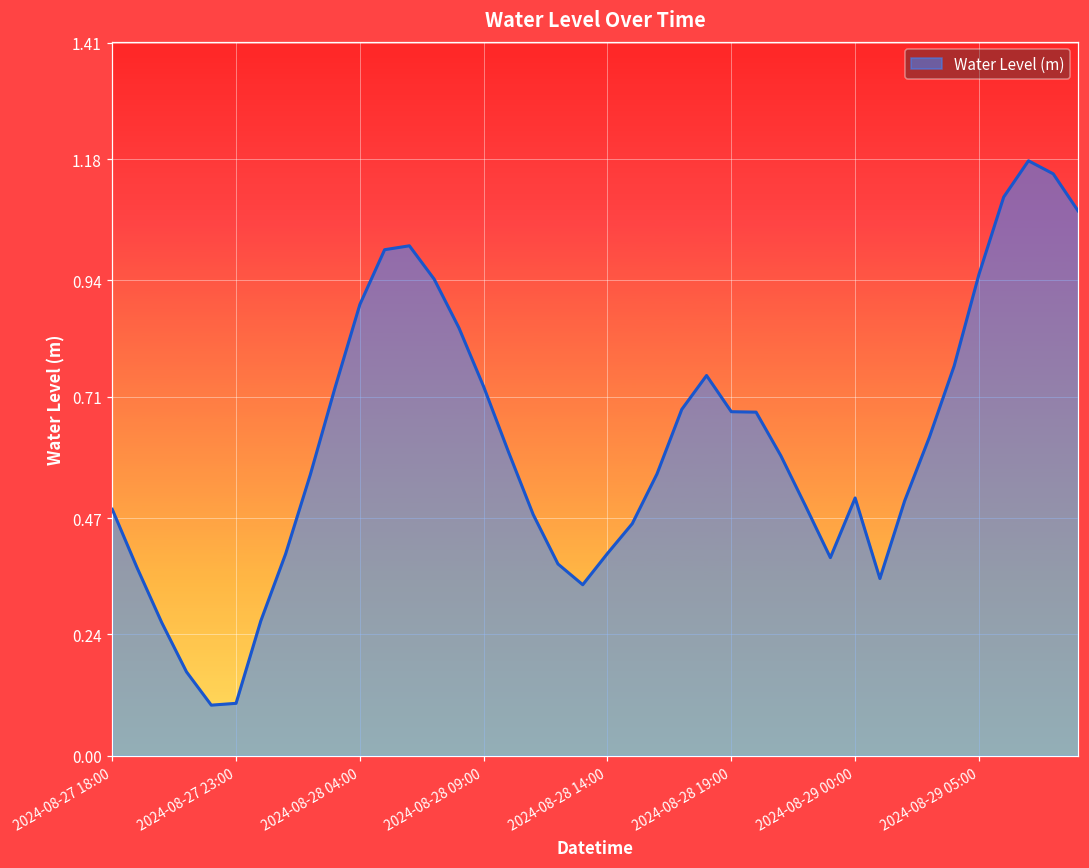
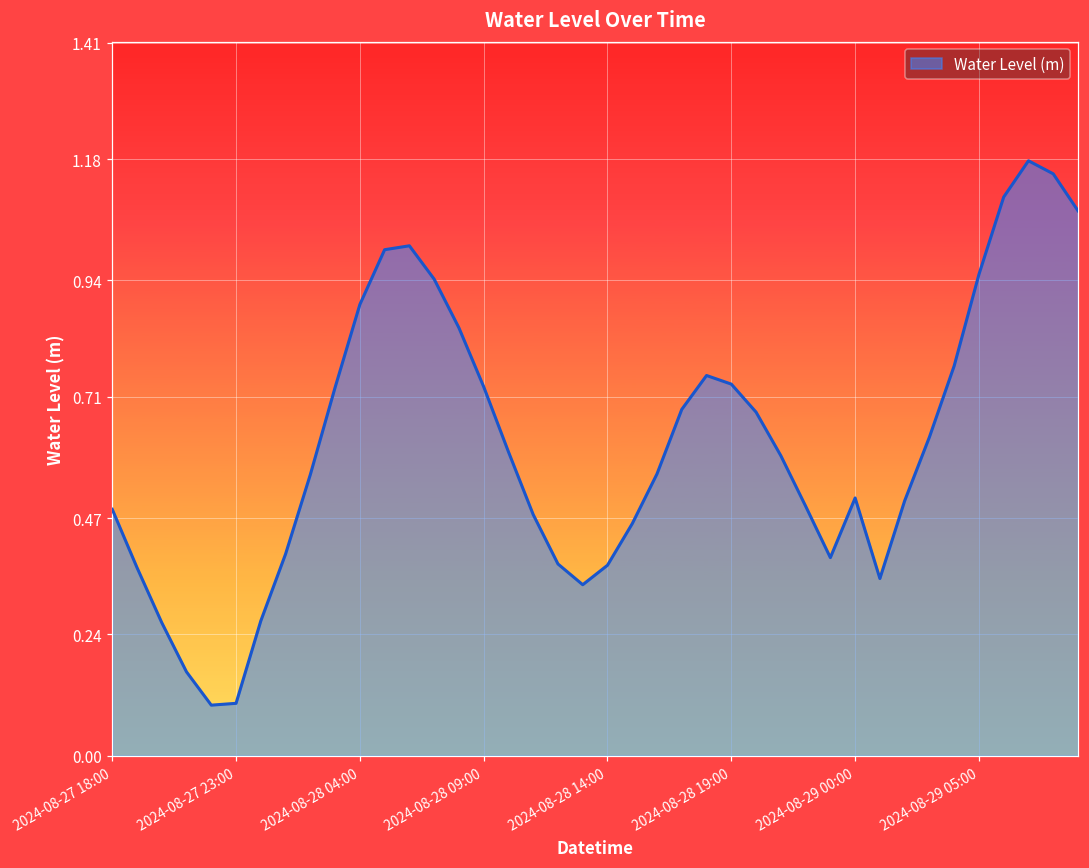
  {
    "2024-08-27 18:00": 0.49,
    "2024-08-27 23:00": 0.10,
    "2024-08-28 04:00": 0.89,
    "2024-08-28 09:00": 0.73,
-   "2024-08-28 14:00": 0.40,
-   "2024-08-28 19:00": 0.68,
+   "2024-08-28 14:00": 0.38,
+   "2024-08-28 19:00": 0.73,
    "2024-08-29 00:00": 0.51,
    "2024-08-29 05:00": 0.95
  }
